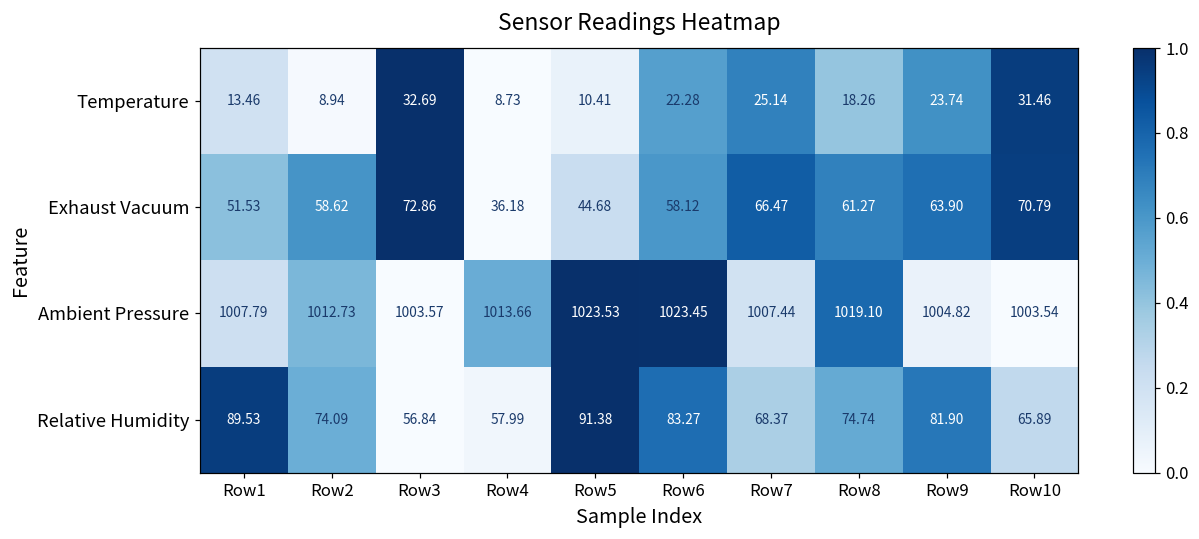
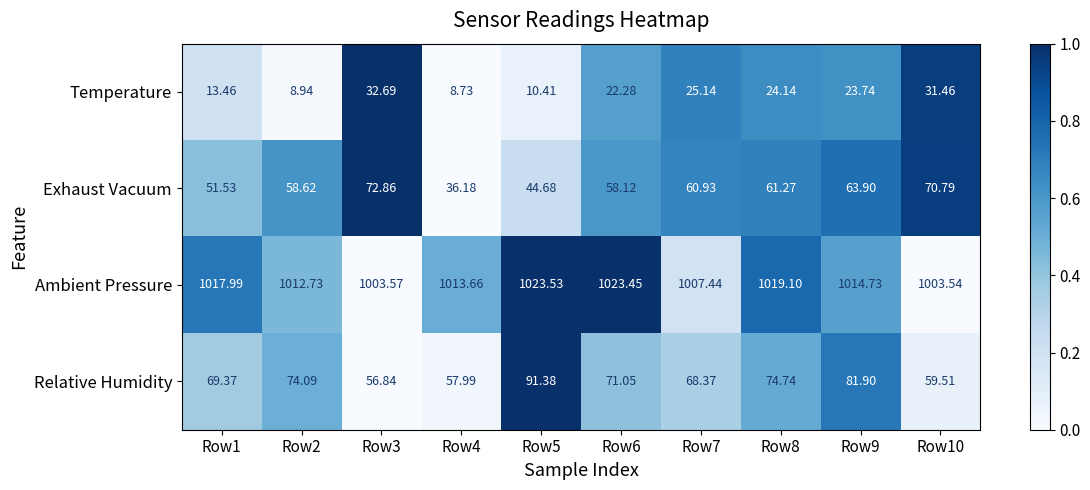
  {
    "Temperature": {
      "Row1": 13.46,
      "Row2": 8.94,
      "Row3": 32.69,
      "Row4": 8.73,
      "Row5": 10.41,
      "Row6": 22.28,
      "Row7": 25.14,
-     "Row8": 18.26,
+     "Row8": 24.14,
      "Row9": 23.74,
      "Row10": 31.46
    },
    "Exhaust Vacuum": {
      "Row1": 51.53,
      "Row2": 58.62,
      "Row3": 72.86,
      "Row4": 36.18,
      "Row5": 44.68,
      "Row6": 58.12,
-     "Row7": 66.47,
+     "Row7": 60.93,
      "Row8": 61.27,
      "Row9": 63.90,
      "Row10": 70.79
    },
    "Ambient Pressure": {
-     "Row1": 1007.79,
+     "Row1": 1017.99,
      "Row2": 1012.73,
      "Row3": 1003.57,
      "Row4": 1013.66,
      "Row5": 1023.53,
      "Row6": 1023.45,
      "Row7": 1007.44,
      "Row8": 1019.10,
-     "Row9": 1004.82,
+     "Row9": 1014.73,
      "Row10": 1003.54
    },
    "Relative Humidity": {
-     "Row1": 89.53,
+     "Row1": 69.37,
      "Row2": 74.09,
      "Row3": 56.84,
      "Row4": 57.99,
      "Row5": 91.38,
-     "Row6": 83.27,
+     "Row6": 71.05,
      "Row7": 68.37,
      "Row8": 74.74,
      "Row9": 81.90,
-     "Row10": 65.89
+     "Row10": 59.51
    }
  }
